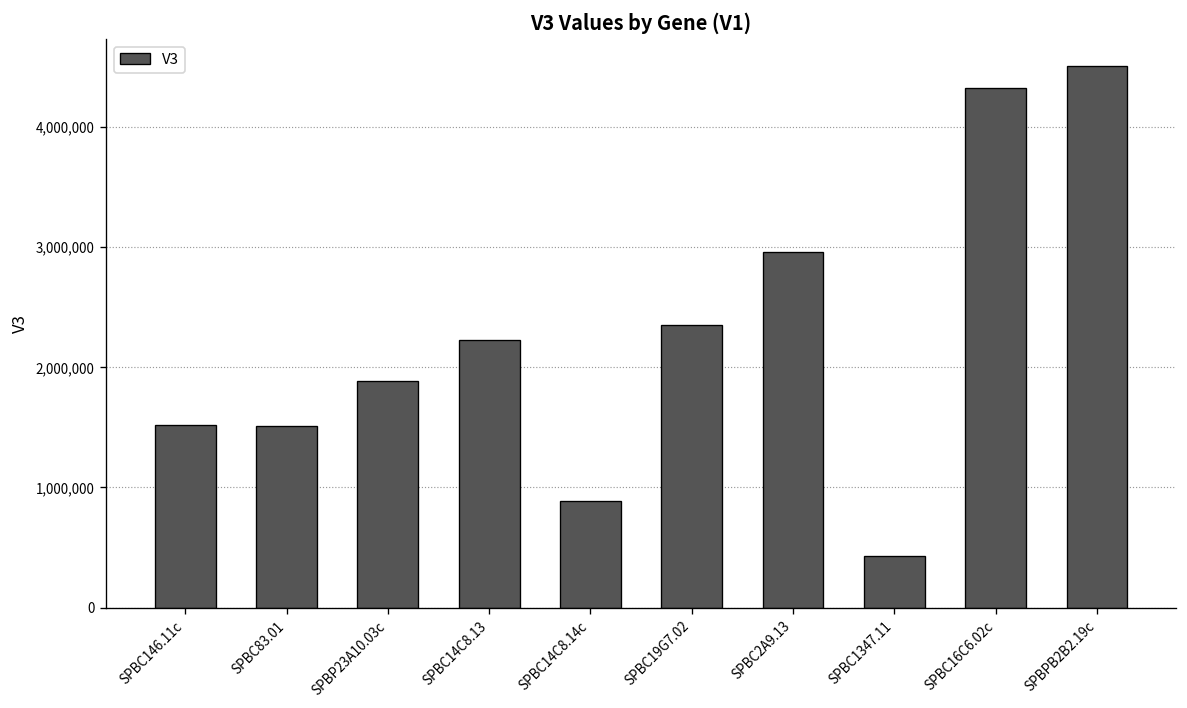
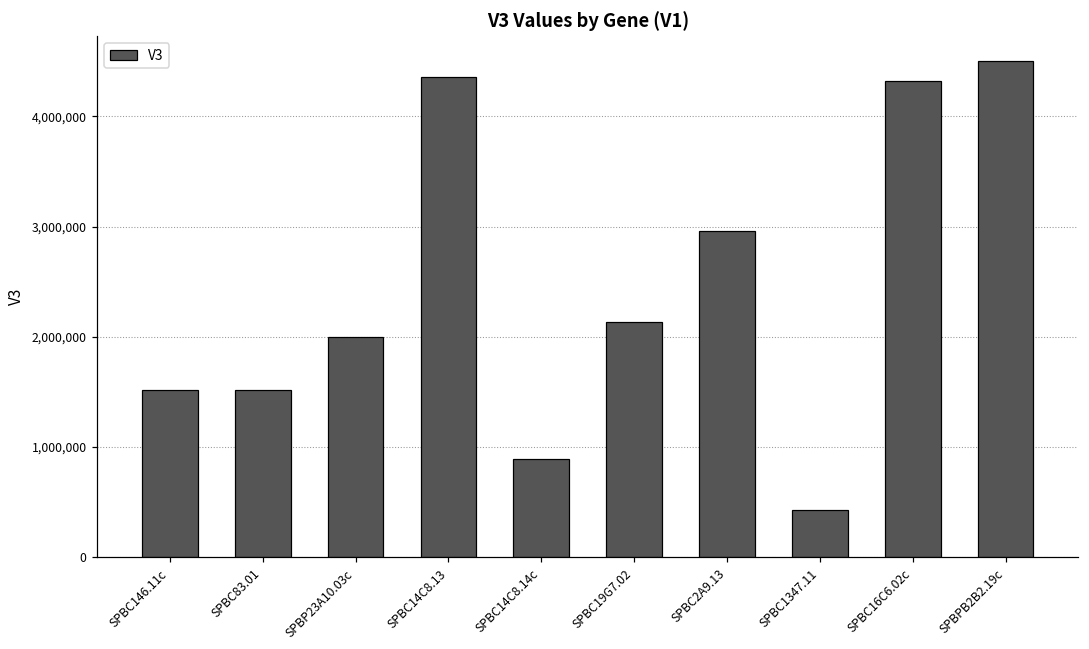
  {
    "SPBC146.11c": "1,520,000",
    "SPBC83.01": "1,510,000",
-   "SPBP23A10.03c": "1,880,000",
-   "SPBC14C8.13": "2,230,000",
+   "SPBP23A10.03c": "2,000,000",
+   "SPBC14C8.13": "4,360,000",
    "SPBC14C8.14c": "890,000",
-   "SPBC19G7.02": "2,350,000",
+   "SPBC19G7.02": "2,130,000",
    "SPBC2A9.13": "2,960,000",
    "SPBC1347.11": "430,000",
    "SPBC16C6.02c": "4,320,000",
    "SPBPB2B2.19c": "4,500,000"
  }
